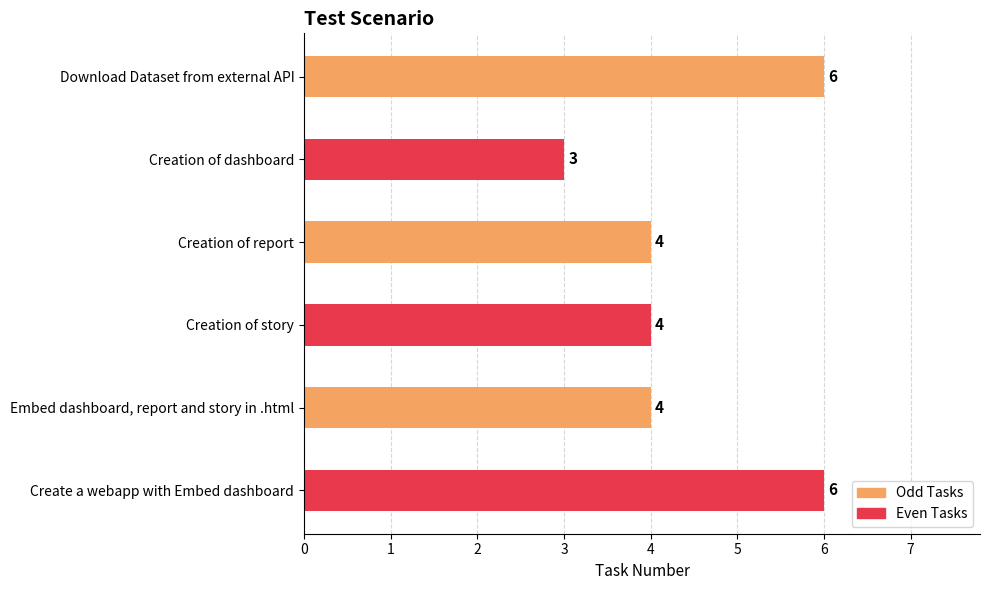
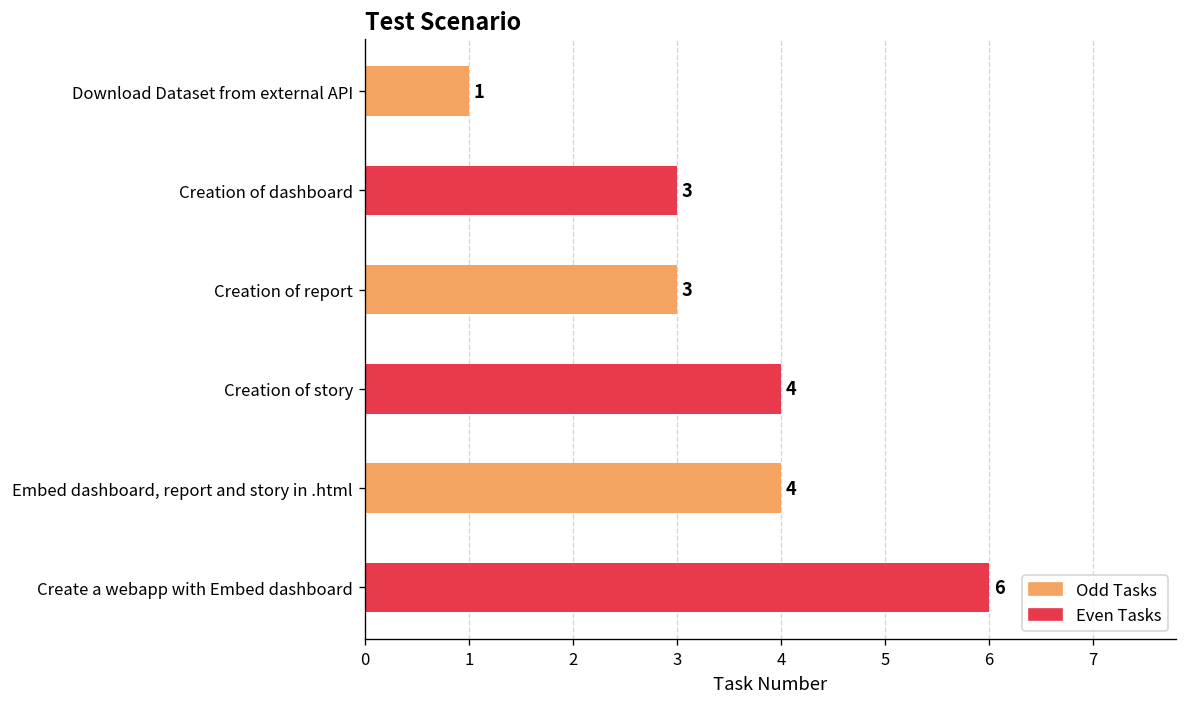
  {
-   "Download Dataset from external API": 6,
+   "Download Dataset from external API": 1,
    "Creation of dashboard": 3,
-   "Creation of report": 4,
+   "Creation of report": 3,
    "Creation of story": 4,
    "Embed dashboard, report and story in .html": 4,
    "Create a webapp with Embed dashboard": 6
  }
